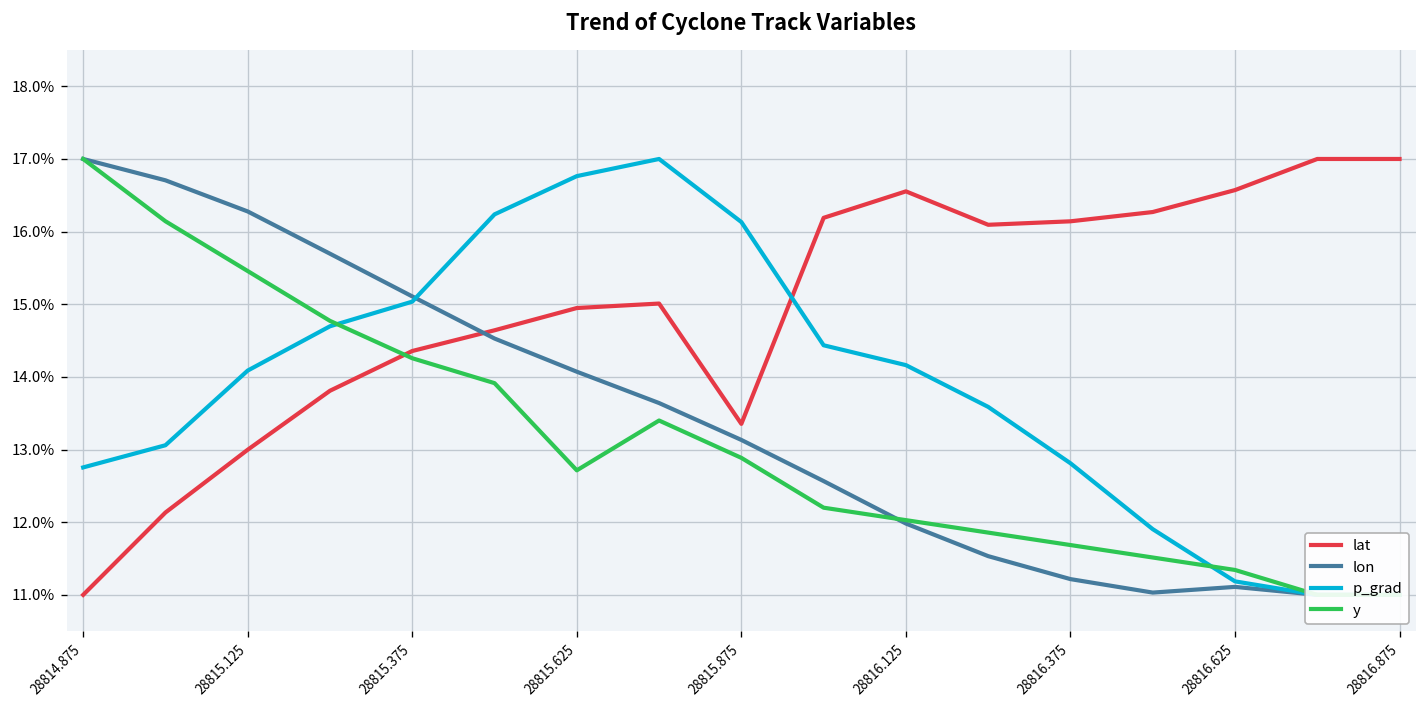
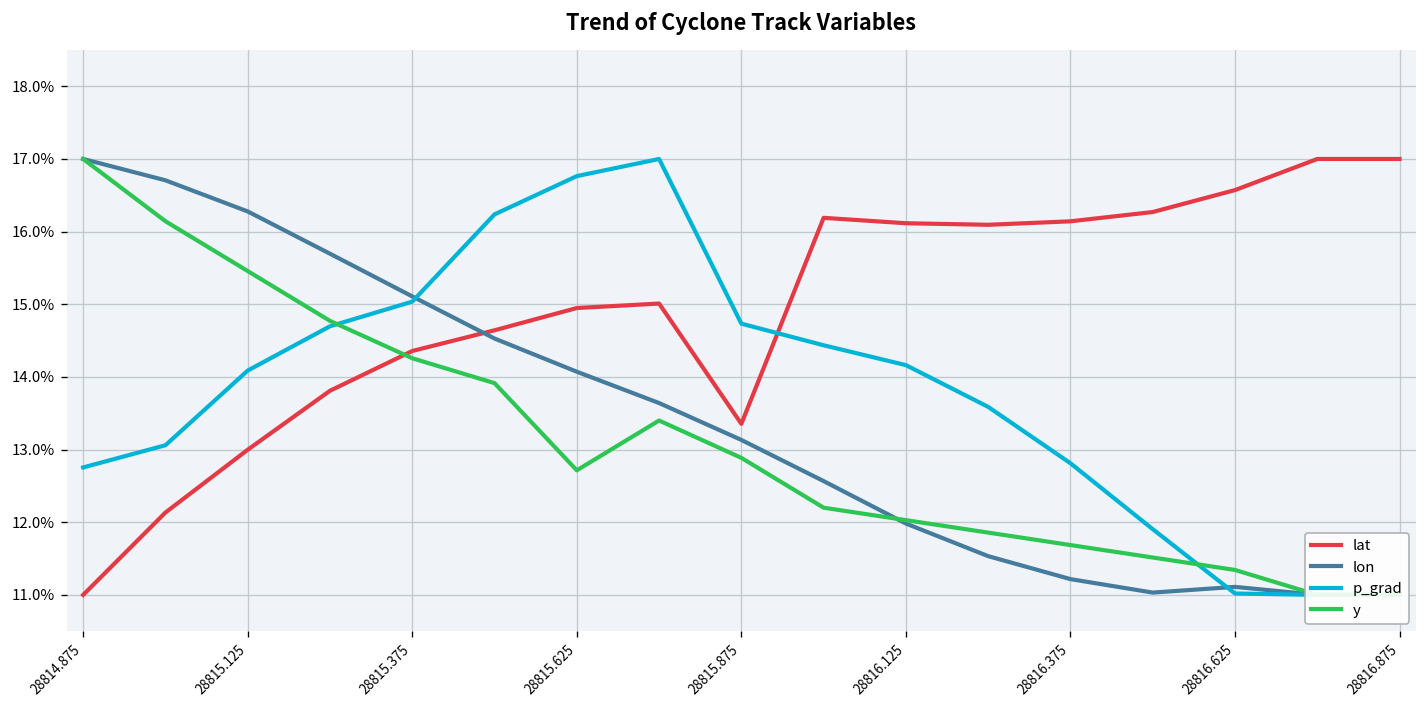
  {
    "lat": {
      "28814.875": "11.0%",
      "28815.125": "13.0%",
      "28815.375": "14.4%",
      "28815.625": "14.9%",
      "28815.875": "13.4%",
-     "28816.125": "16.6%",
+     "28816.125": "16.1%",
      "28816.375": "16.1%",
      "28816.625": "16.6%",
      "28816.875": "17.0%"
    },
    "lon": {
      "28815.125": "16.3%",
      "28815.375": "15.1%",
      "28815.625": "14.1%",
      "28815.875": "13.1%",
      "28816.125": "12.0%",
      "28816.375": "11.2%",
      "28816.625": "11.1%"
    },
    "p_grad": {
      "28814.875": "12.8%",
      "28815.125": "14.1%",
      "28815.375": "15.0%",
      "28815.625": "16.8%",
-     "28815.875": "16.1%",
+     "28815.875": "14.7%",
      "28816.125": "14.2%",
      "28816.375": "12.8%",
-     "28816.625": "11.2%"
+     "28816.625": "11.0%"
    },
    "y": {
      "28815.125": "15.5%",
      "28815.375": "14.3%",
      "28815.625": "12.7%",
      "28815.875": "12.9%",
      "28816.125": "12.0%",
      "28816.375": "11.7%",
      "28816.625": "11.3%"
    }
  }
